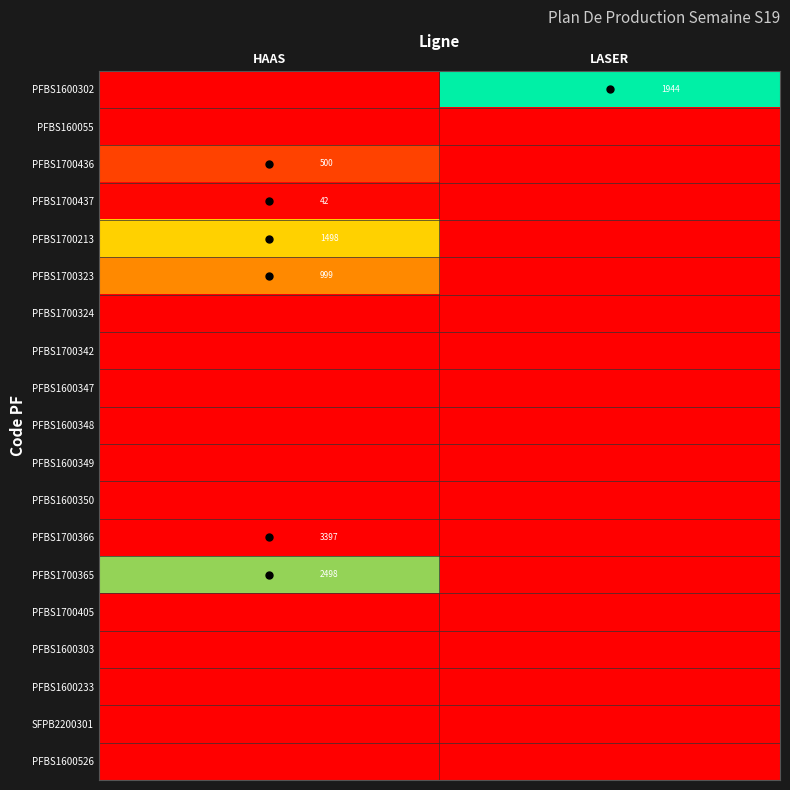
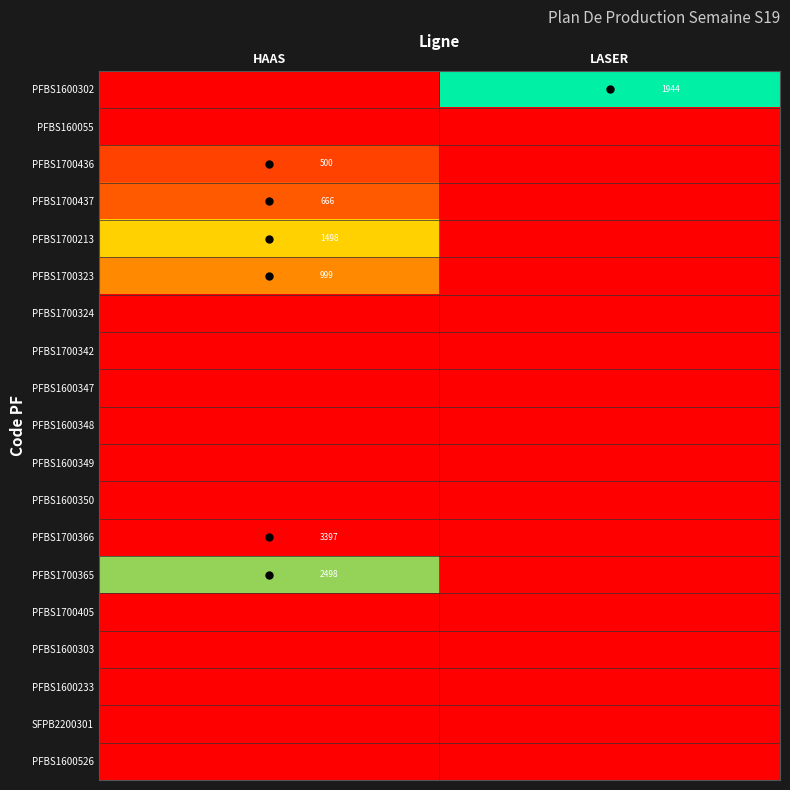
  {
    "PFBS1600302": {
      "LASER": 1944
    },
    "PFBS1700436": {
      "HAAS": 500
    },
    "PFBS1700437": {
-     "HAAS": 42
+     "HAAS": 666
    },
    "PFBS1700213": {
      "HAAS": 1498
    },
    "PFBS1700323": {
      "HAAS": 999
    },
    "PFBS1700366": {
      "HAAS": 3397
    },
    "PFBS1700365": {
      "HAAS": 2498
    }
  }
